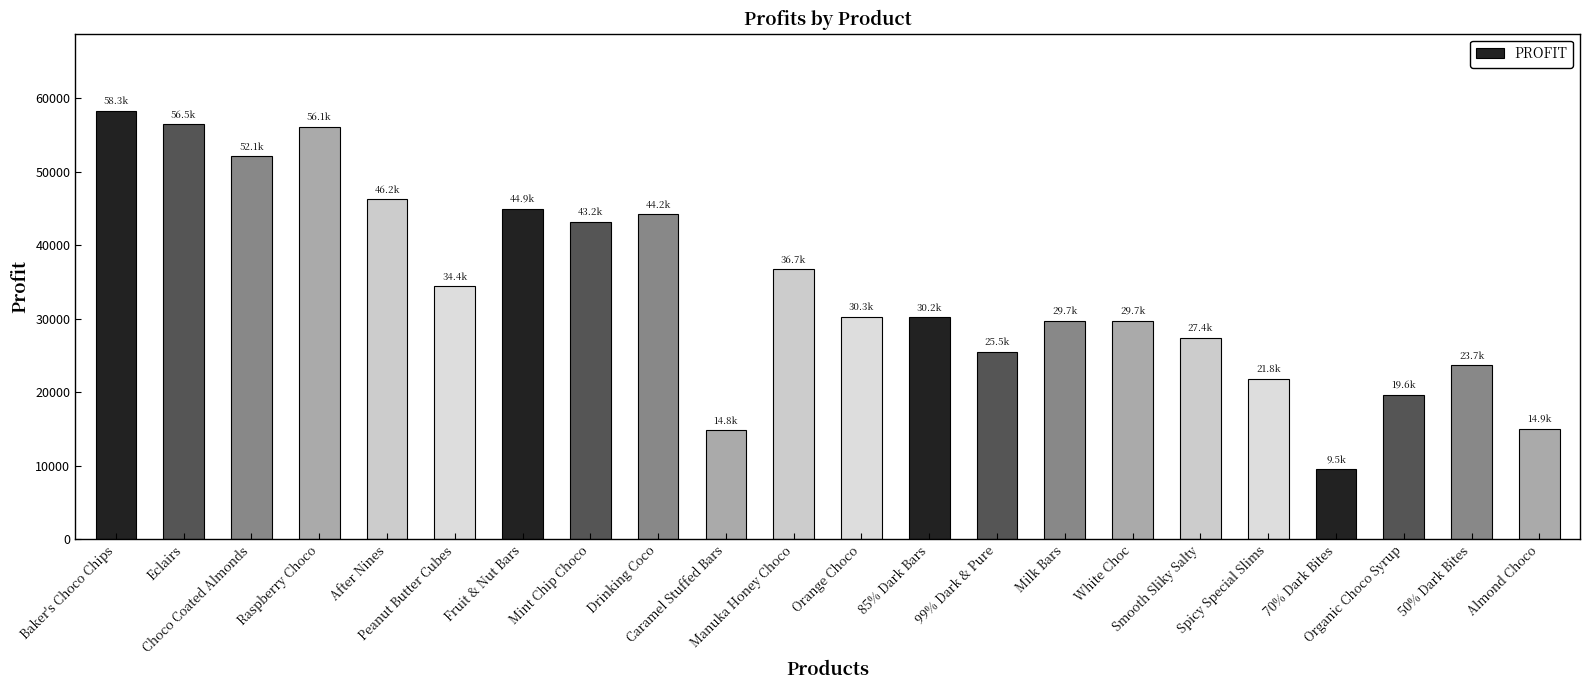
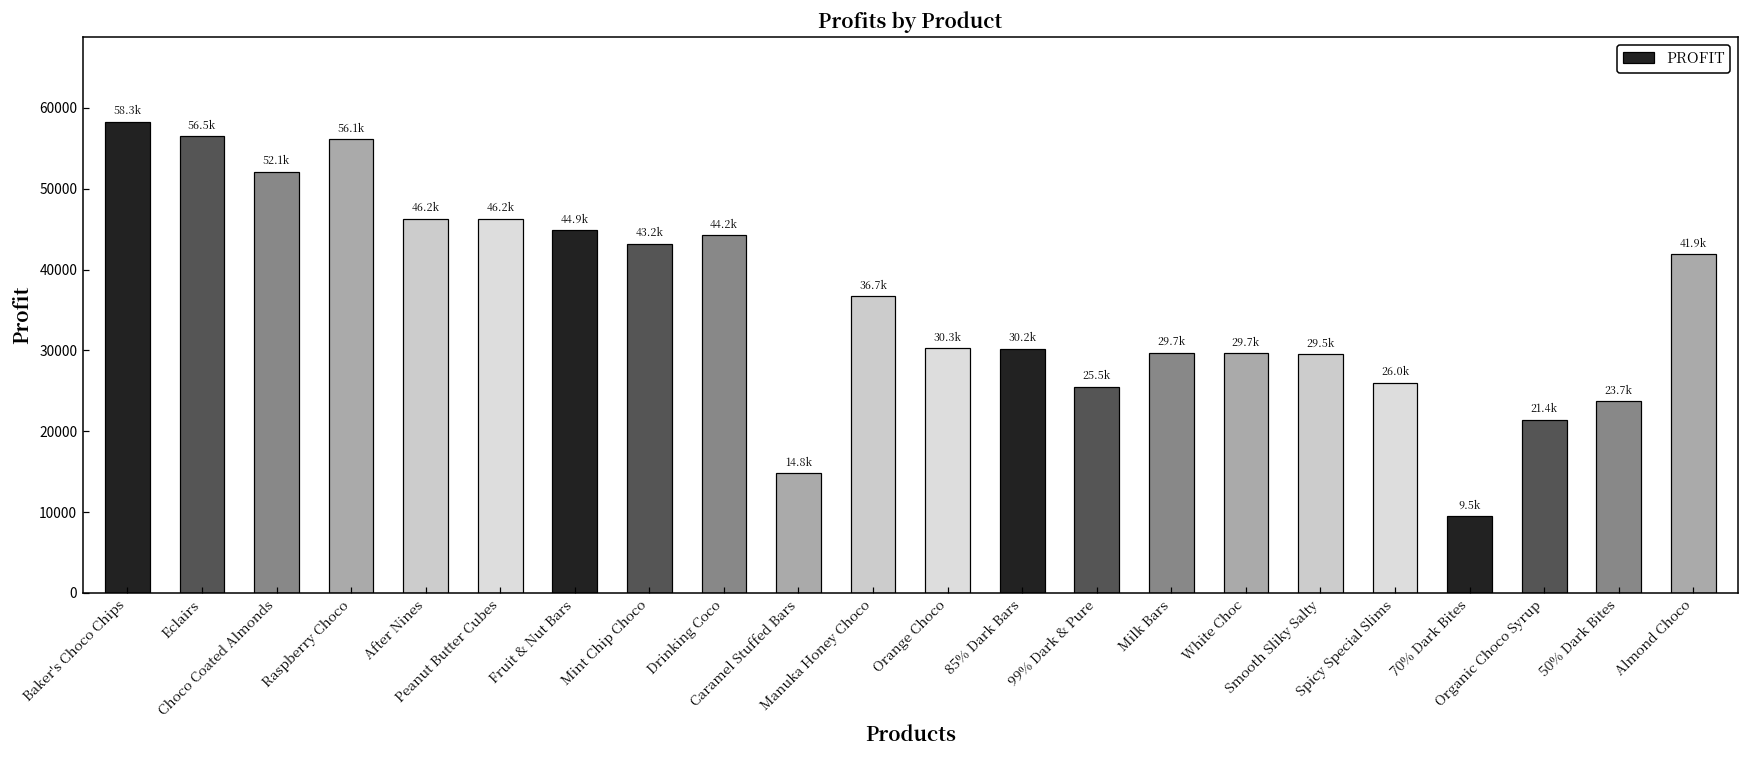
  {
    "Baker's Choco Chips": "58.3k",
    "Eclairs": "56.5k",
    "Choco Coated Almonds": "52.1k",
    "Raspberry Choco": "56.1k",
    "After Nines": "46.2k",
-   "Peanut Butter Cubes": "34.4k",
+   "Peanut Butter Cubes": "46.2k",
    "Fruit & Nut Bars": "44.9k",
    "Mint Chip Choco": "43.2k",
    "Drinking Coco": "44.2k",
    "Caramel Stuffed Bars": "14.8k",
    "Manuka Honey Choco": "36.7k",
    "Orange Choco": "30.3k",
    "85% Dark Bars": "30.2k",
    "99% Dark & Pure": "25.5k",
    "Milk Bars": "29.7k",
    "White Choc": "29.7k",
-   "Smooth Sliky Salty": "27.4k",
-   "Spicy Special Slims": "21.8k",
+   "Smooth Sliky Salty": "29.5k",
+   "Spicy Special Slims": "26.0k",
    "70% Dark Bites": "9.5k",
-   "Organic Choco Syrup": "19.6k",
+   "Organic Choco Syrup": "21.4k",
    "50% Dark Bites": "23.7k",
-   "Almond Choco": "14.9k"
+   "Almond Choco": "41.9k"
  }
